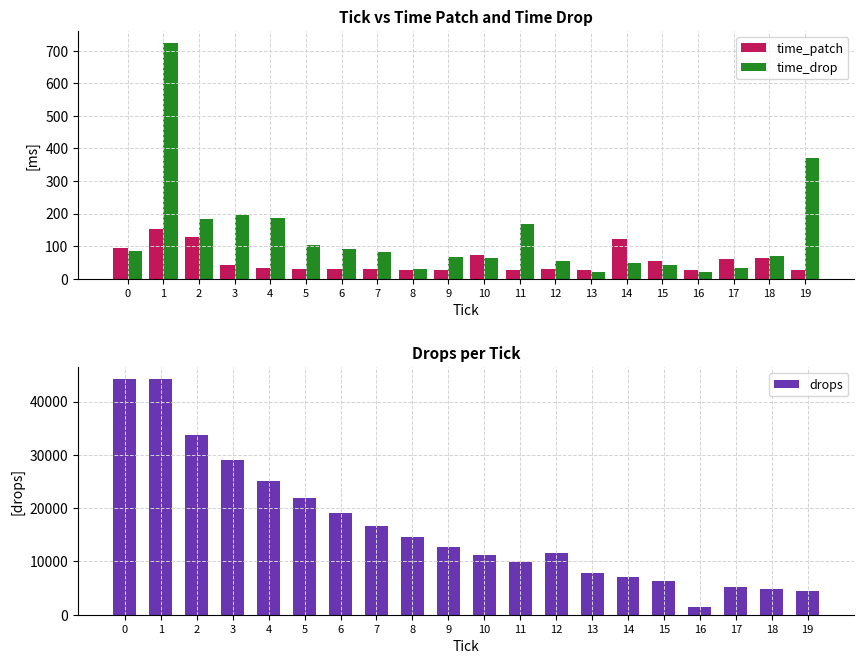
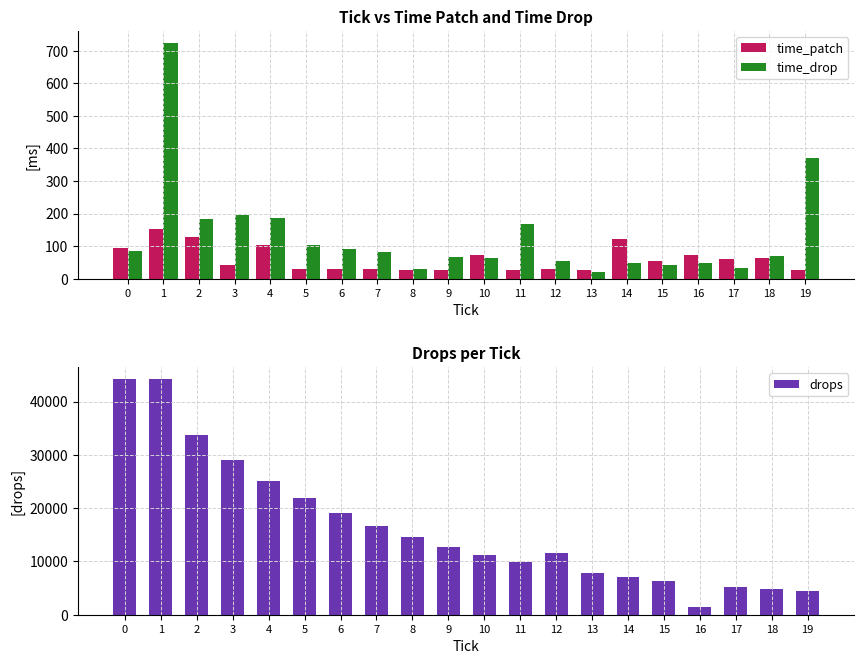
  {
    "Tick vs Time Patch and Time Drop": {
      "time_patch": {
        "0": 100,
        "1": 150,
        "2": 130,
        "3": 40,
-       "4": 30,
+       "4": 100,
        "5": 30,
        "6": 30,
        "7": 30,
        "8": 30,
        "9": 30,
        "10": 70,
        "11": 30,
        "12": 30,
        "13": 30,
        "14": 120,
        "15": 60,
-       "16": 30,
+       "16": 70,
        "17": 60,
        "18": 60,
        "19": 30
      },
      "time_drop": {
        "0": 80,
        "1": 730,
        "2": 180,
        "3": 200,
        "4": 190,
        "5": 100,
        "6": 90,
        "7": 80,
        "8": 30,
        "9": 70,
        "10": 60,
        "11": 170,
        "12": 50,
        "13": 20,
        "14": 50,
        "15": 40,
-       "16": 20,
+       "16": 50,
        "17": 30,
        "18": 70,
        "19": 370
      }
    },
    "Drops per Tick": {
      "0": 44000,
      "1": 44000,
      "2": 34000,
      "3": 29000,
      "4": 25000,
      "5": 22000,
      "6": 19000,
      "7": 17000,
      "8": 15000,
      "9": 13000,
      "10": 11000,
      "11": 10000,
      "12": 12000,
      "13": 8000,
      "14": 7000,
      "15": 6000,
      "16": 1000,
      "17": 5000,
      "18": 5000,
      "19": 4000
    }
  }
